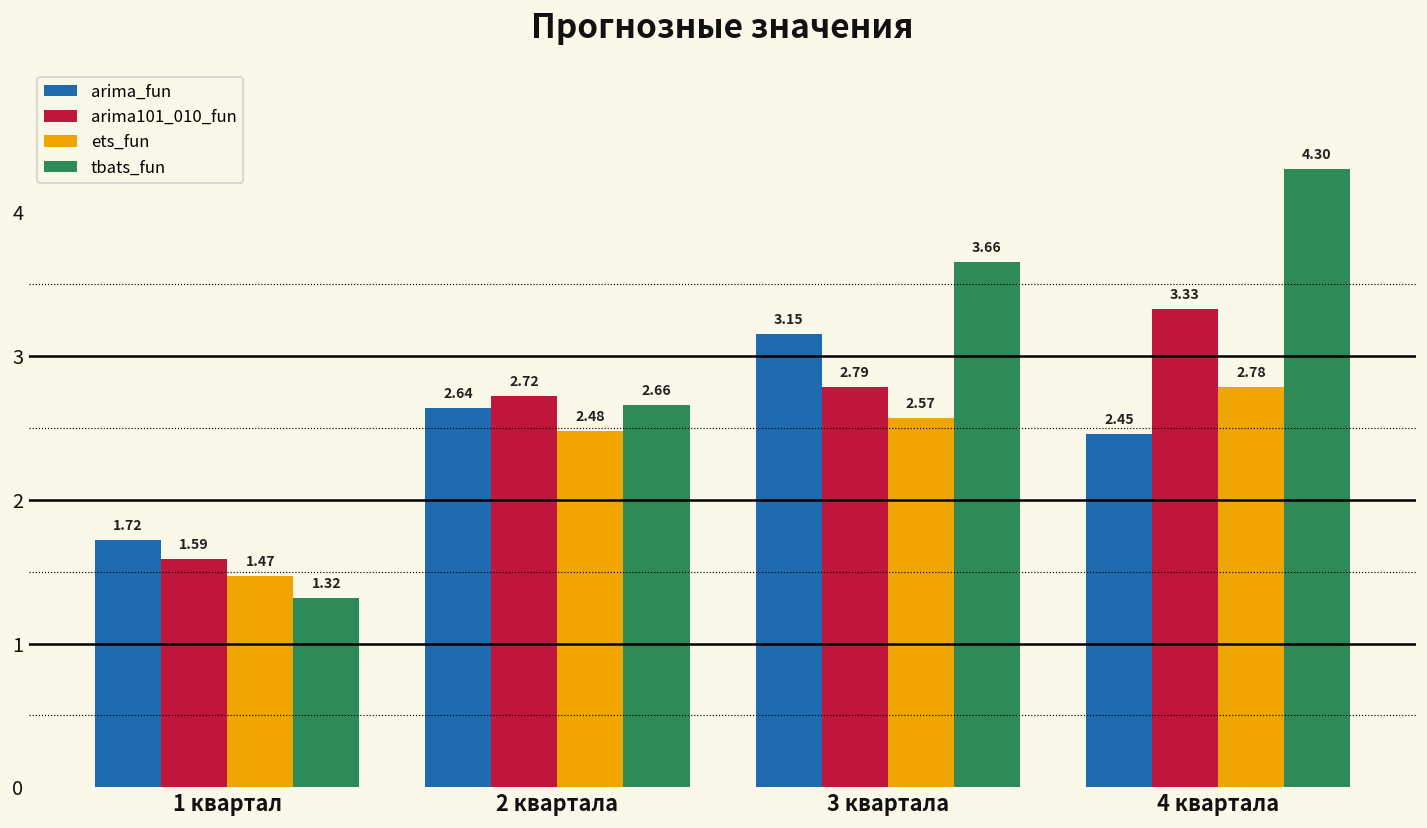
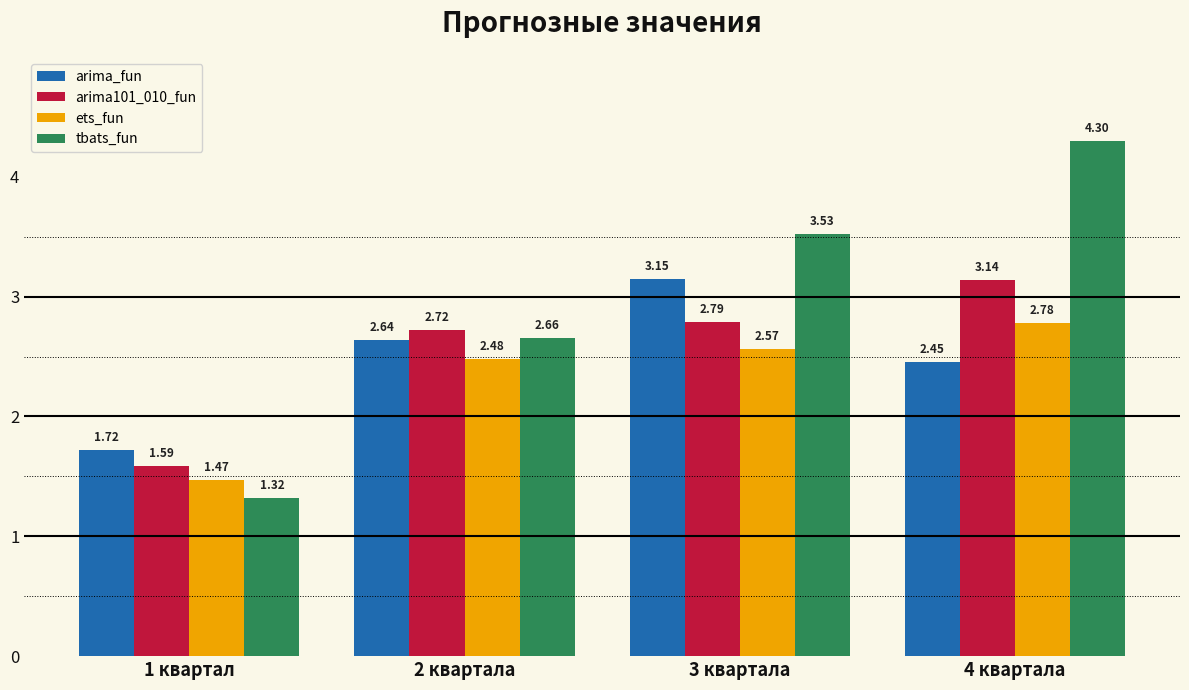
  {
    "arima_fun": {
      "1 квартал": 1.72,
      "2 квартала": 2.64,
      "3 квартала": 3.15,
      "4 квартала": 2.45
    },
    "arima101_010_fun": {
      "1 квартал": 1.59,
      "2 квартала": 2.72,
      "3 квартала": 2.79,
-     "4 квартала": 3.33
+     "4 квартала": 3.14
    },
    "ets_fun": {
      "1 квартал": 1.47,
      "2 квартала": 2.48,
      "3 квартала": 2.57,
      "4 квартала": 2.78
    },
    "tbats_fun": {
      "1 квартал": 1.32,
      "2 квартала": 2.66,
-     "3 квартала": 3.66,
+     "3 квартала": 3.53,
      "4 квартала": 4.30
    }
  }
